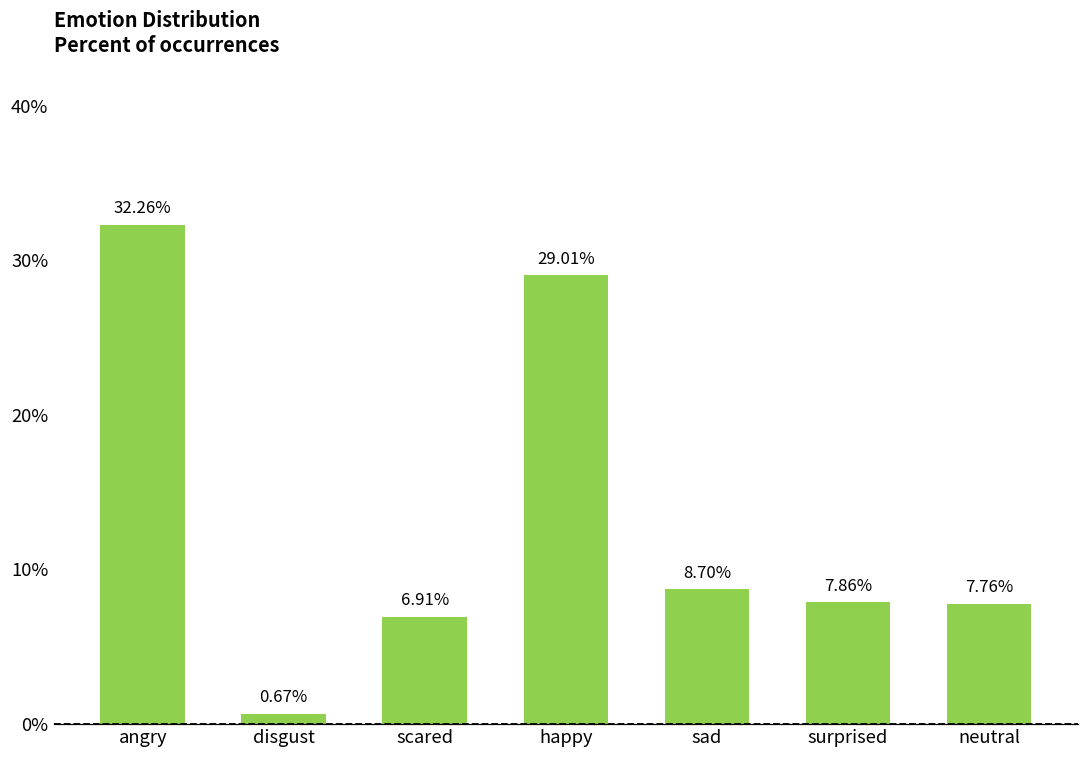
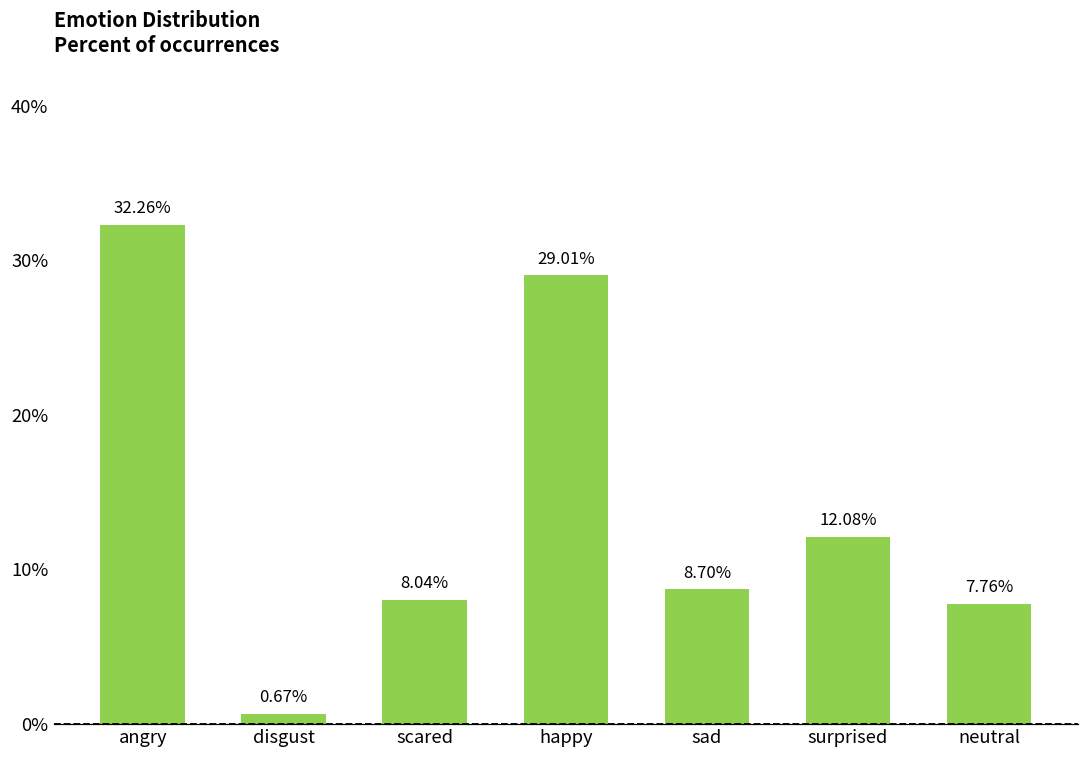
  {
    "angry": "32.26%",
    "disgust": "0.67%",
-   "scared": "6.91%",
+   "scared": "8.04%",
    "happy": "29.01%",
    "sad": "8.70%",
-   "surprised": "7.86%",
+   "surprised": "12.08%",
    "neutral": "7.76%"
  }
